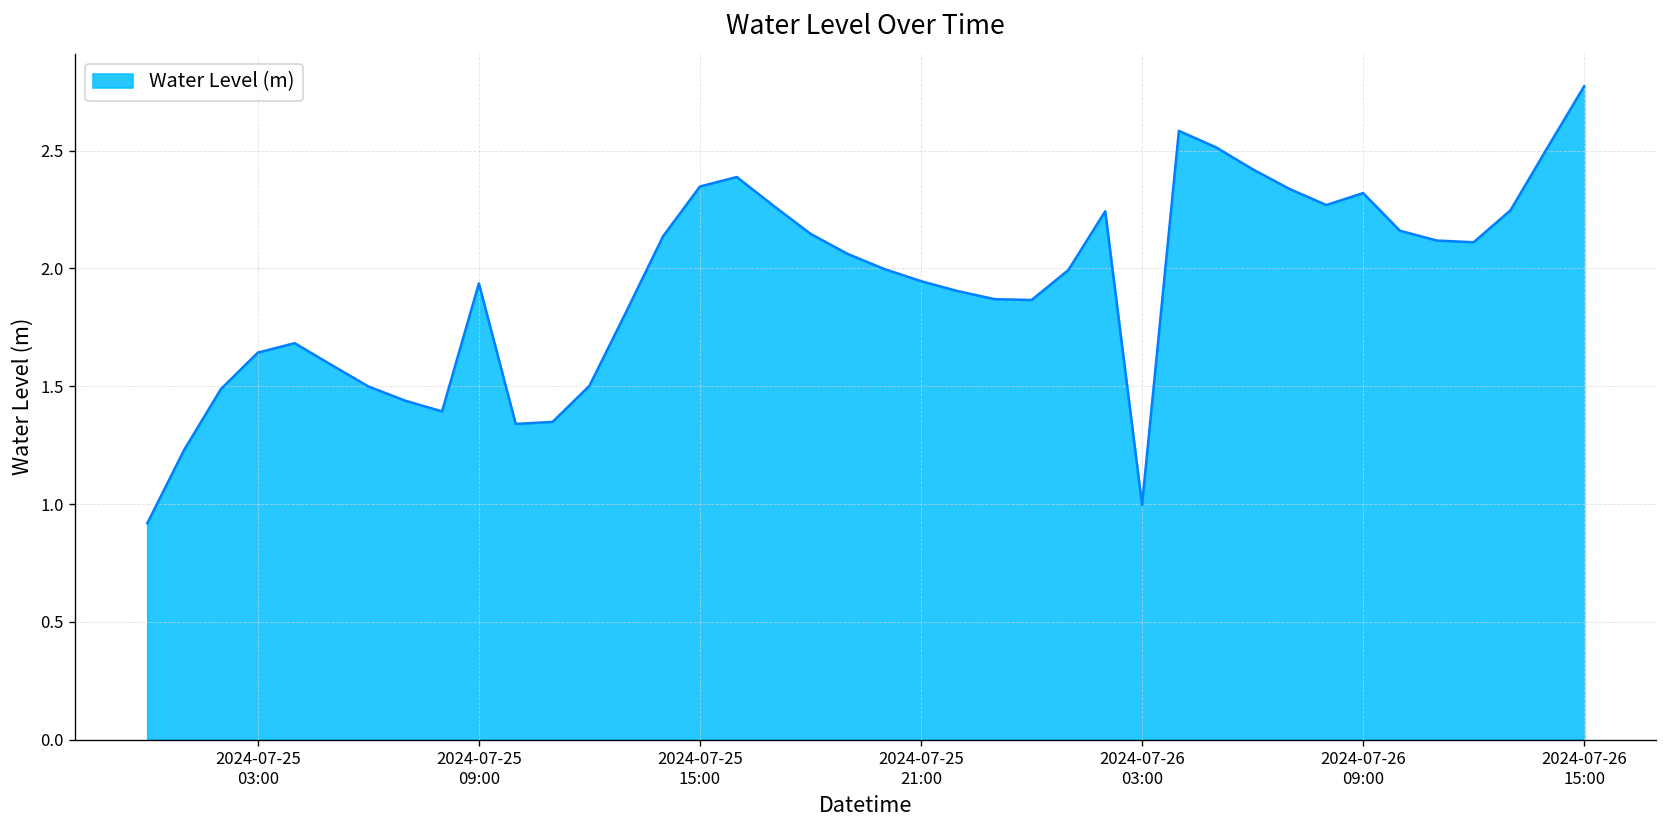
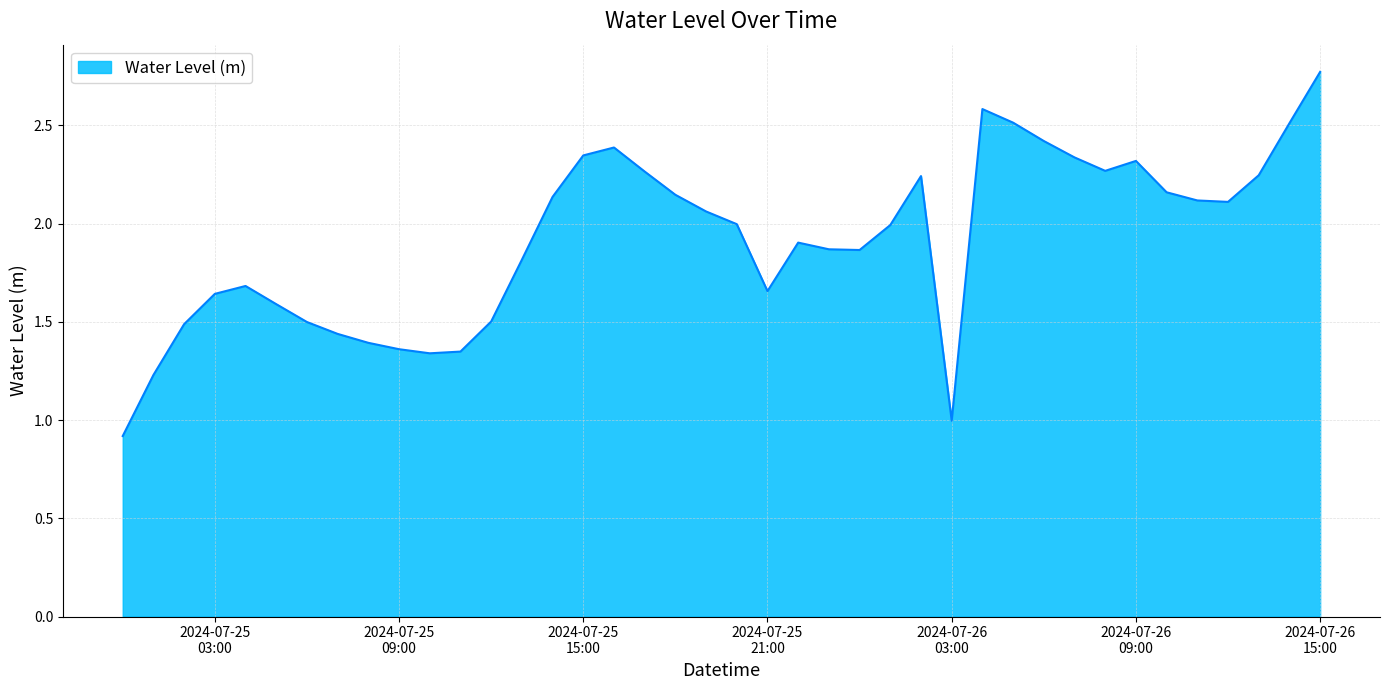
  {
    "2024-07-25 03:00": 1.64,
-   "2024-07-25 09:00": 1.94,
+   "2024-07-25 09:00": 1.36,
    "2024-07-25 15:00": 2.35,
-   "2024-07-25 21:00": 1.95,
+   "2024-07-25 21:00": 1.66,
    "2024-07-26 03:00": 1.00,
    "2024-07-26 09:00": 2.32,
    "2024-07-26 15:00": 2.77
  }
